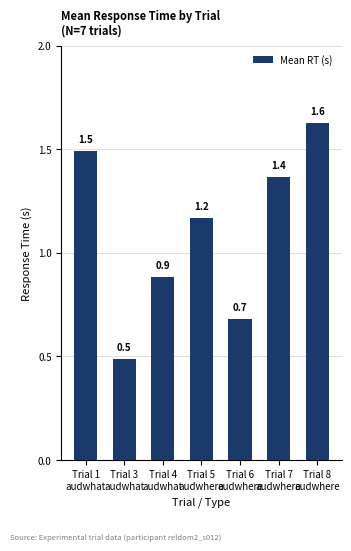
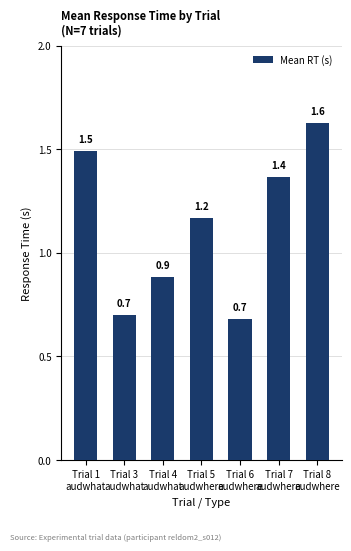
  {
    "Trial 1 audwhat": 1.5,
-   "Trial 3 audwhat": 0.5,
+   "Trial 3 audwhat": 0.7,
    "Trial 4 audwhat": 0.9
  }
